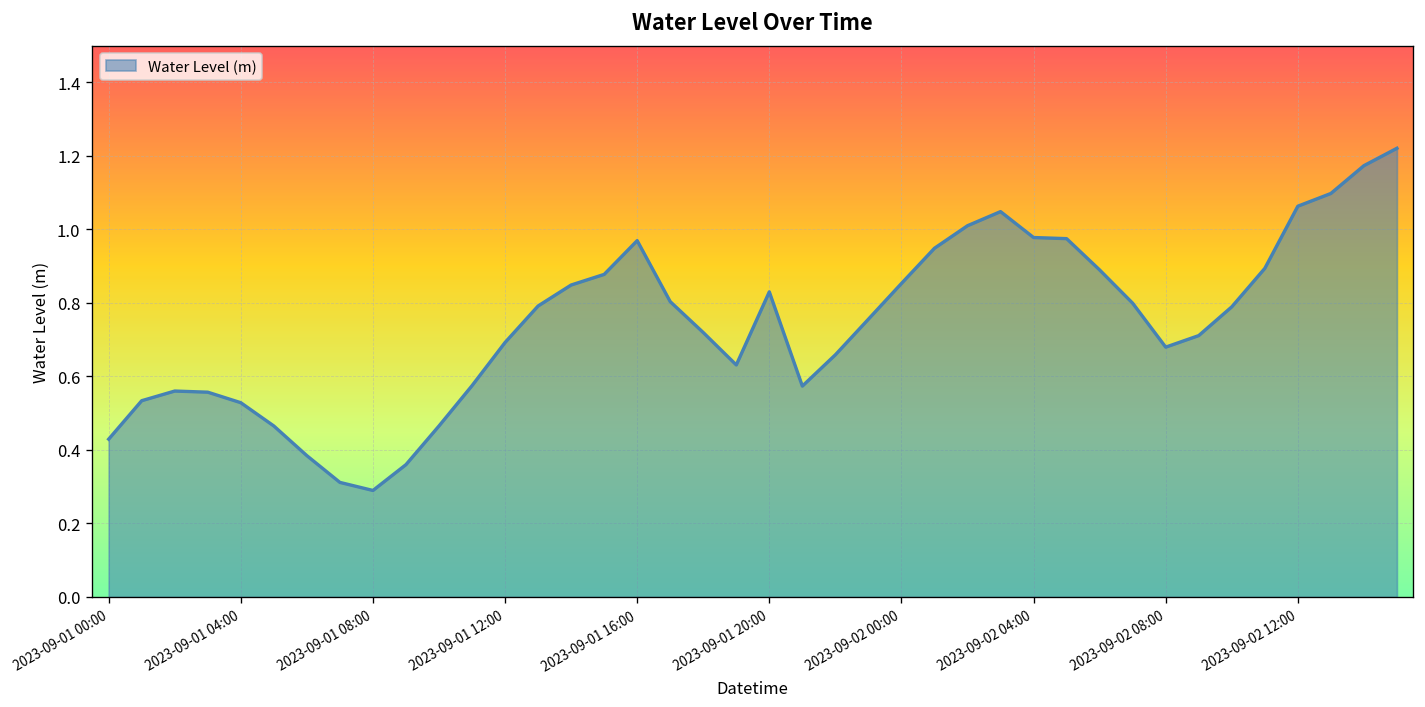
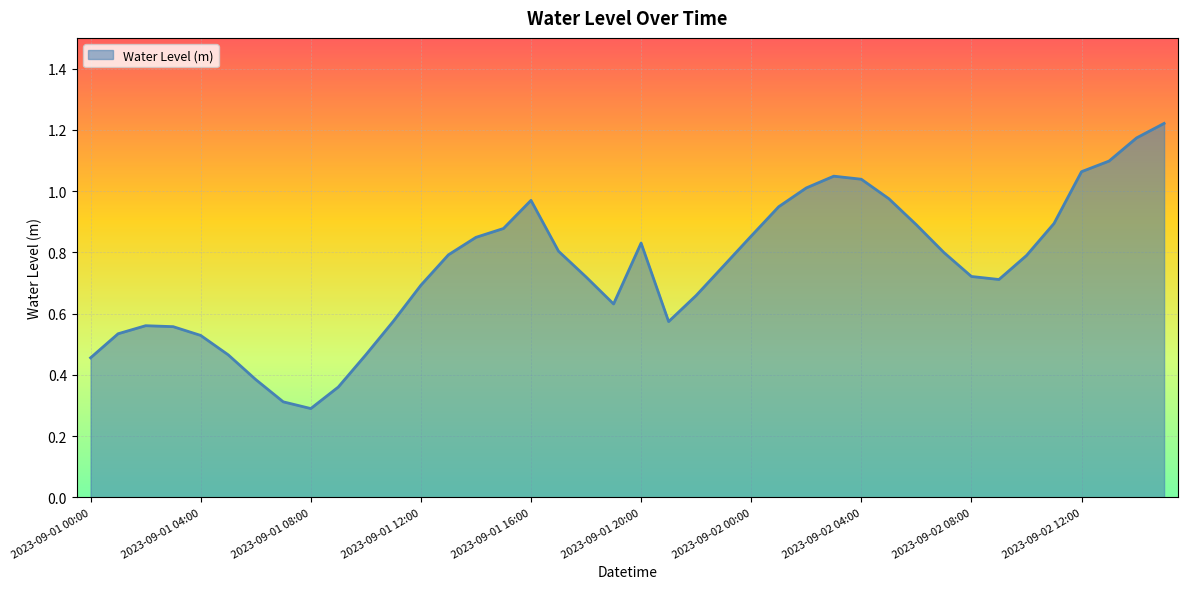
  {
-   "2023-09-01 00:00": 0.43,
+   "2023-09-01 00:00": 0.46,
    "2023-09-01 04:00": 0.53,
    "2023-09-01 08:00": 0.29,
    "2023-09-01 12:00": 0.69,
    "2023-09-01 16:00": 0.97,
    "2023-09-01 20:00": 0.83,
    "2023-09-02 00:00": 0.85,
-   "2023-09-02 04:00": 0.98,
-   "2023-09-02 08:00": 0.68,
+   "2023-09-02 04:00": 1.04,
+   "2023-09-02 08:00": 0.72,
    "2023-09-02 12:00": 1.06
  }
